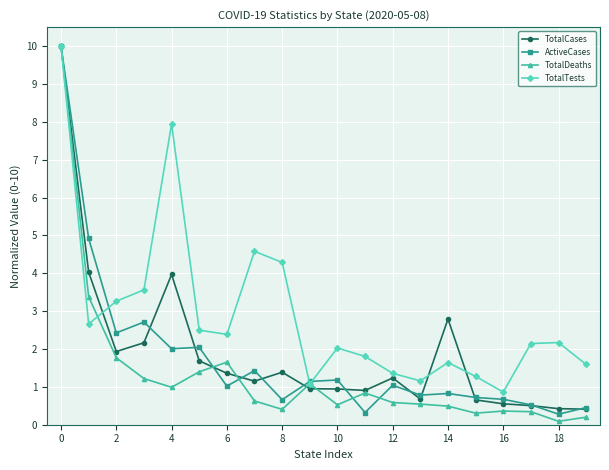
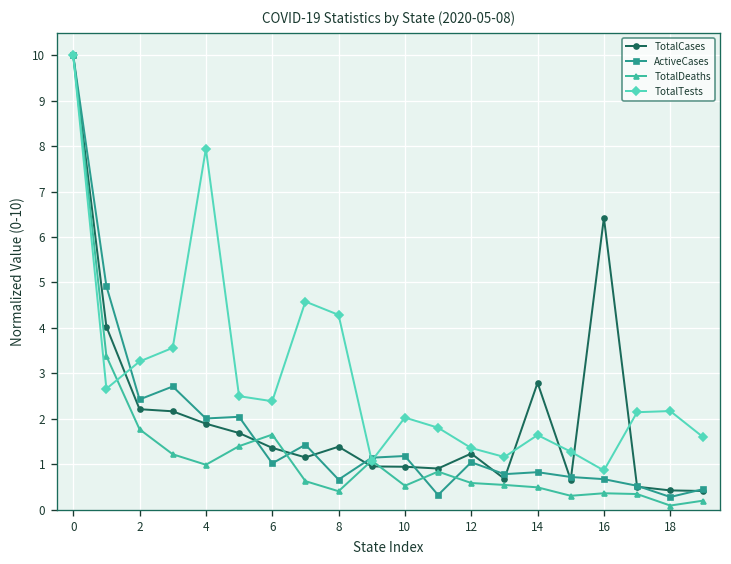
  {
    "TotalCases": {
-     "2": 1.9,
-     "4": 4.0,
+     "2": 2.2,
+     "4": 1.9,
      "6": 1.4,
      "8": 1.4,
      "10": 0.9,
      "12": 1.2,
      "14": 2.8,
-     "16": 0.6,
+     "16": 6.4,
      "18": 0.4
    }
  }
